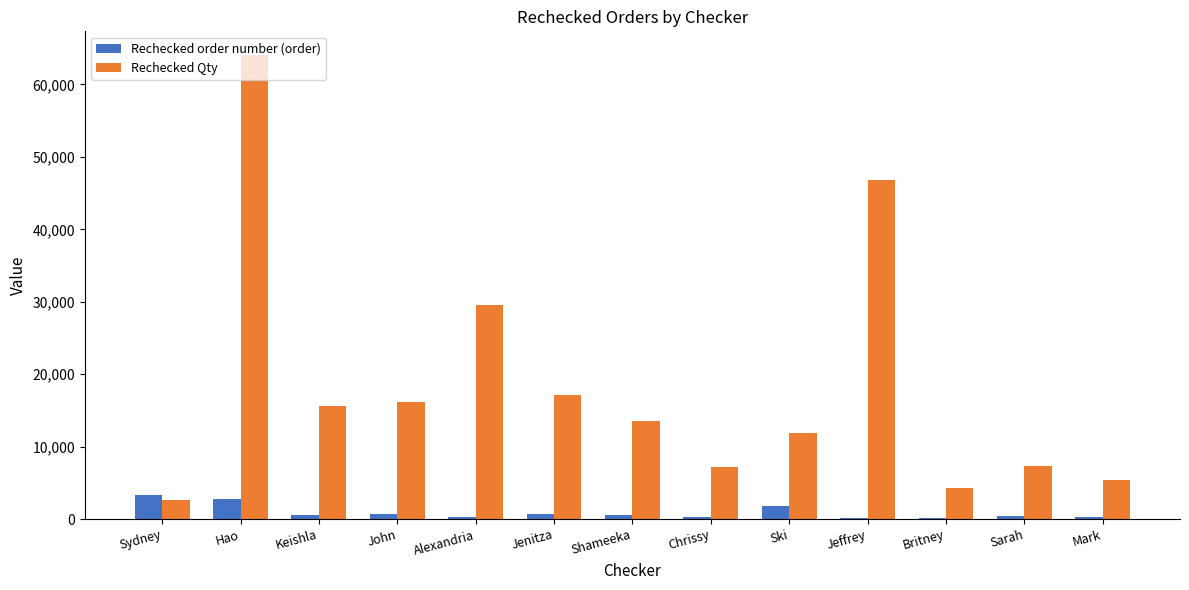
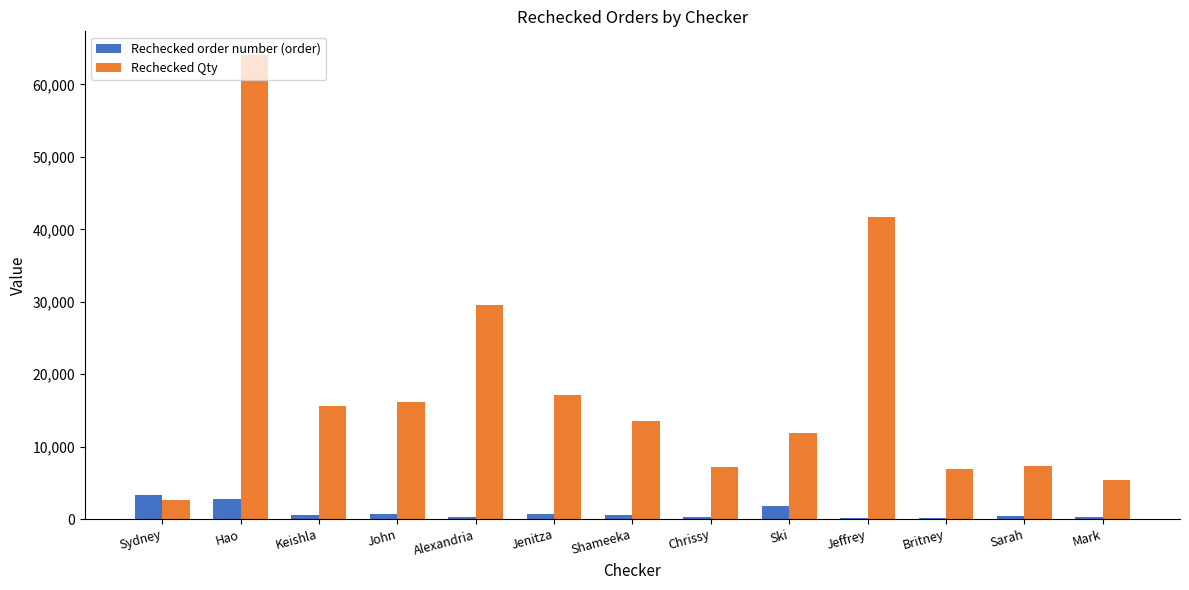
  {
    "Rechecked order number (order)": {
      "Sydney": "3,000",
      "Hao": "3,000",
      "Keishla": "1,000",
      "John": "1,000",
      "Alexandria": "0",
      "Jenitza": "1,000",
      "Shameeka": "1,000",
      "Ski": "2,000",
      "Sarah": "0"
    },
    "Rechecked Qty": {
      "Sydney": "3,000",
      "Keishla": "16,000",
      "John": "16,000",
      "Alexandria": "30,000",
      "Jenitza": "17,000",
      "Shameeka": "14,000",
      "Chrissy": "7,000",
      "Ski": "12,000",
-     "Jeffrey": "47,000",
-     "Britney": "4,000",
+     "Jeffrey": "42,000",
+     "Britney": "7,000",
      "Sarah": "7,000",
      "Mark": "5,000"
    }
  }
